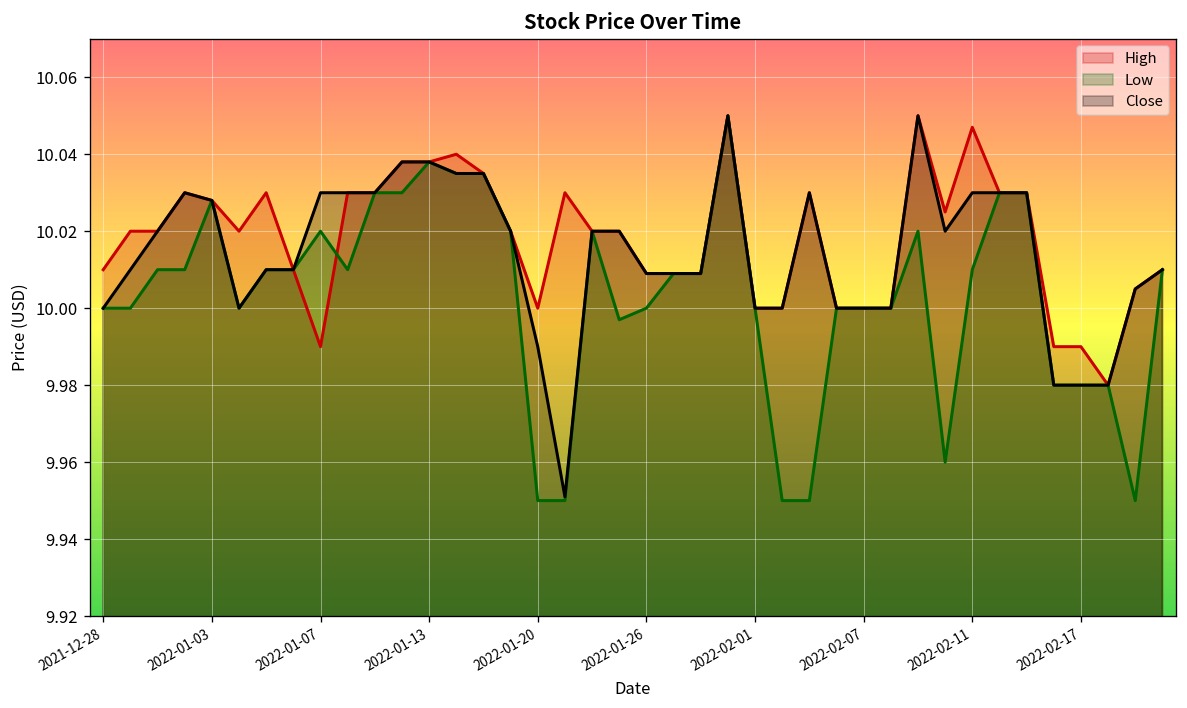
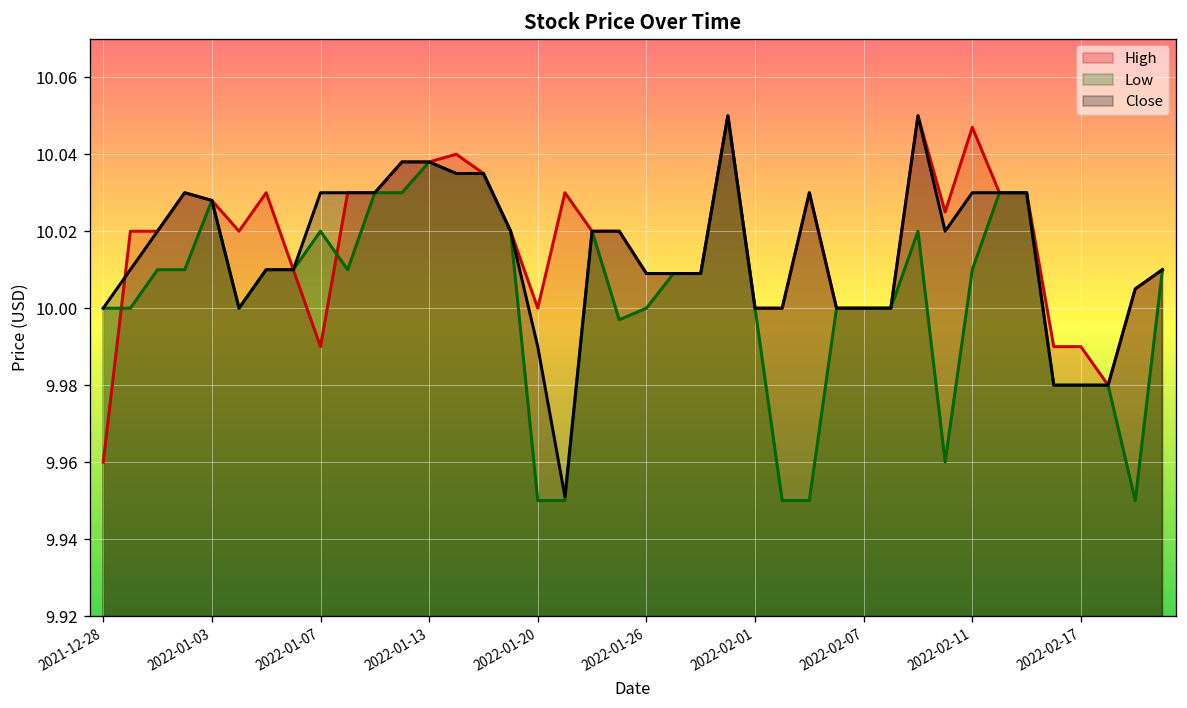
  {
    "High": {
-     "2021-12-28": 10.01,
+     "2021-12-28": 9.96,
      "2022-01-07": 9.99,
      "2022-01-20": 10.00,
      "2022-02-11": 10.047,
      "2022-02-17": 9.99
    }
  }
